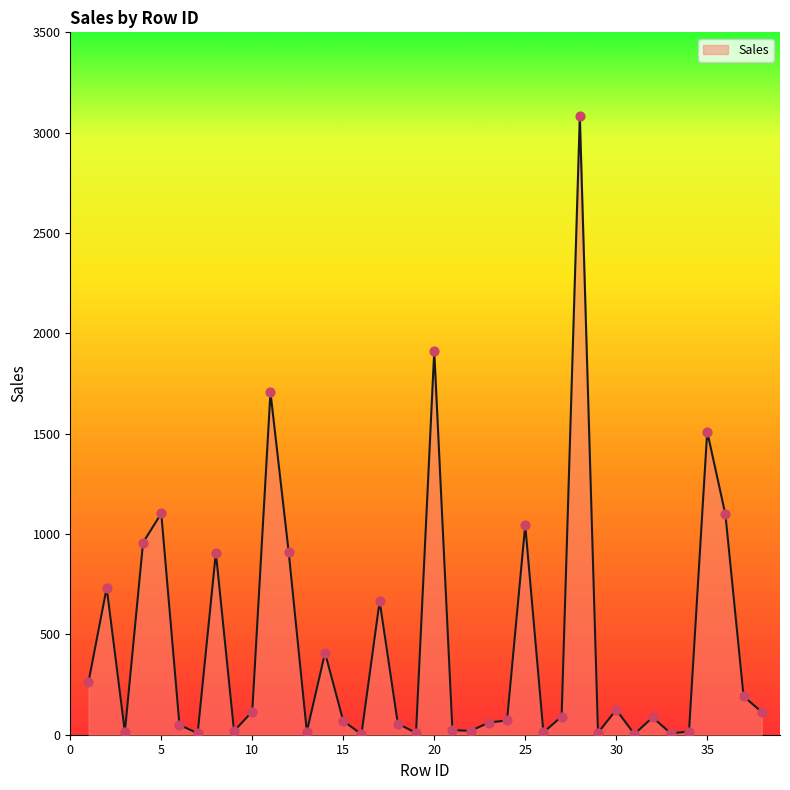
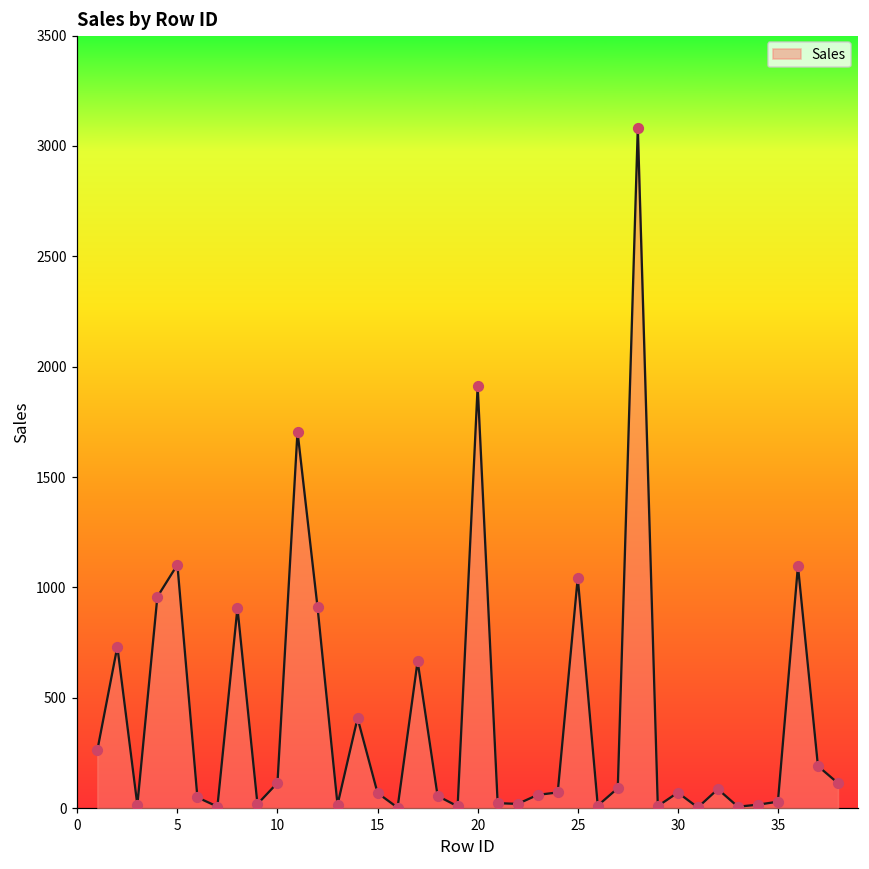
  {
    "5": 1100,
    "10": 110,
    "15": 70,
    "20": 1910,
    "25": 1040,
-   "30": 120,
-   "35": 1510
+   "30": 70,
+   "35": 30
  }
